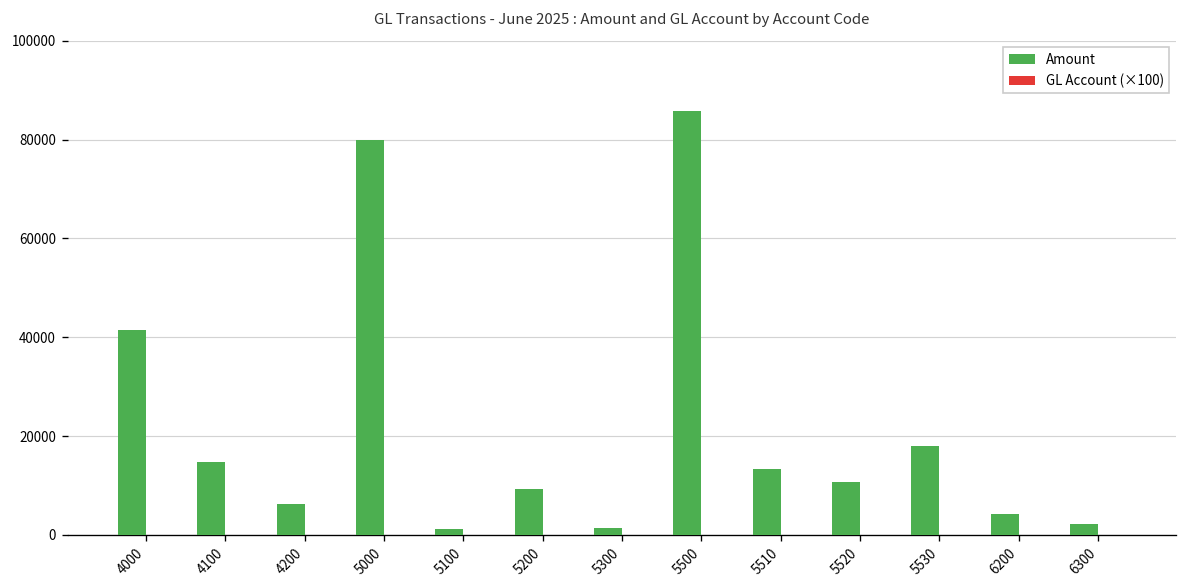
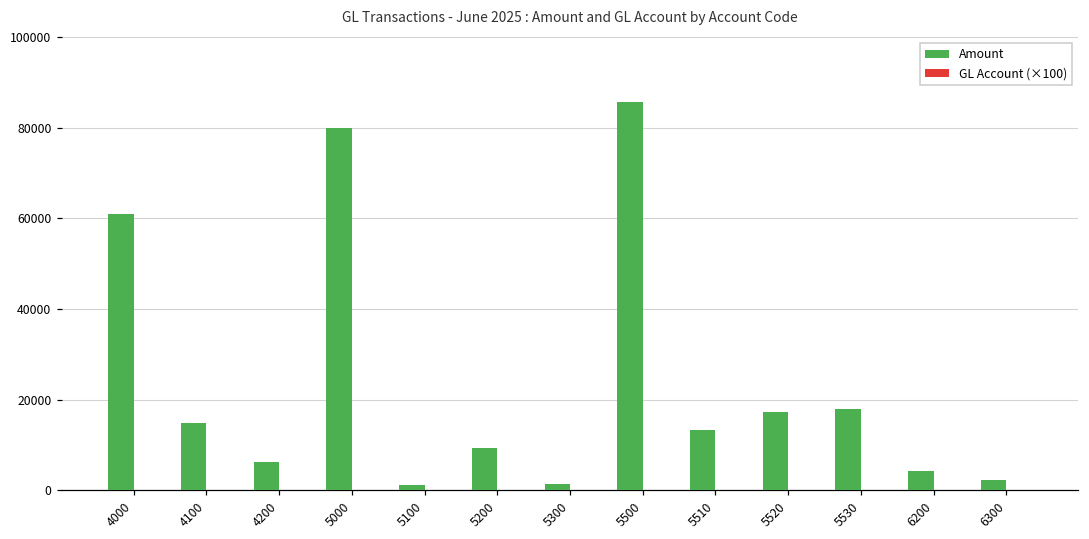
  {
    "Amount": {
-     "4000": 41000,
+     "4000": 61000,
      "4100": 15000,
      "4200": 6000,
      "5000": 80000,
      "5100": 1000,
      "5200": 9000,
      "5300": 1000,
      "5500": 86000,
      "5510": 13000,
-     "5520": 11000,
+     "5520": 17000,
      "5530": 18000,
      "6200": 4000,
      "6300": 2000
    }
  }
